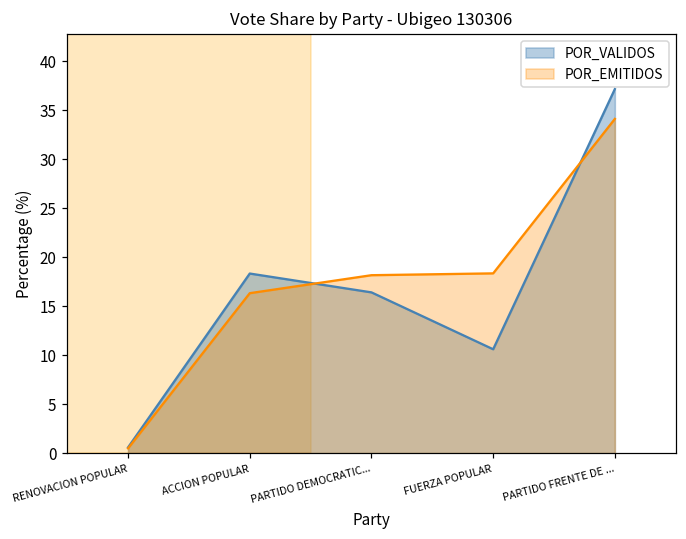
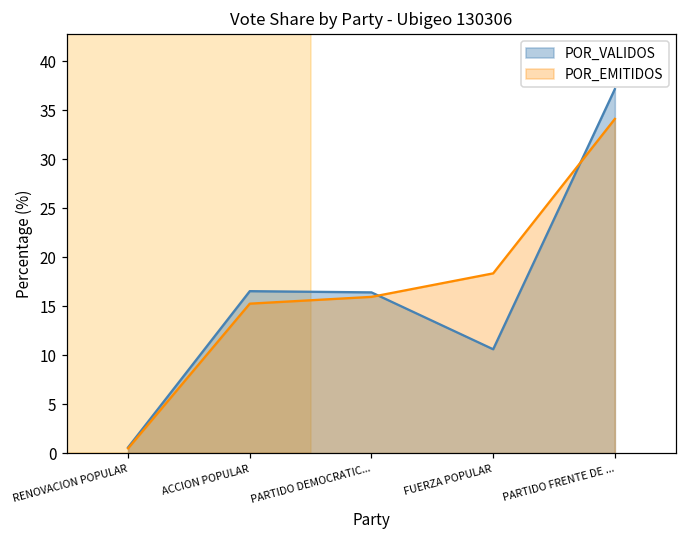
  {
    "POR_VALIDOS": {
-     "ACCION POPULAR": 18,
+     "ACCION POPULAR": 17,
      "PARTIDO DEMOCRATIC...": 16,
      "FUERZA POPULAR": 11,
      "PARTIDO FRENTE DE ...": 37
    },
    "POR_EMITIDOS": {
-     "ACCION POPULAR": 16,
-     "PARTIDO DEMOCRATIC...": 18,
+     "ACCION POPULAR": 15,
+     "PARTIDO DEMOCRATIC...": 16,
      "FUERZA POPULAR": 18,
      "PARTIDO FRENTE DE ...": 34
    }
  }
